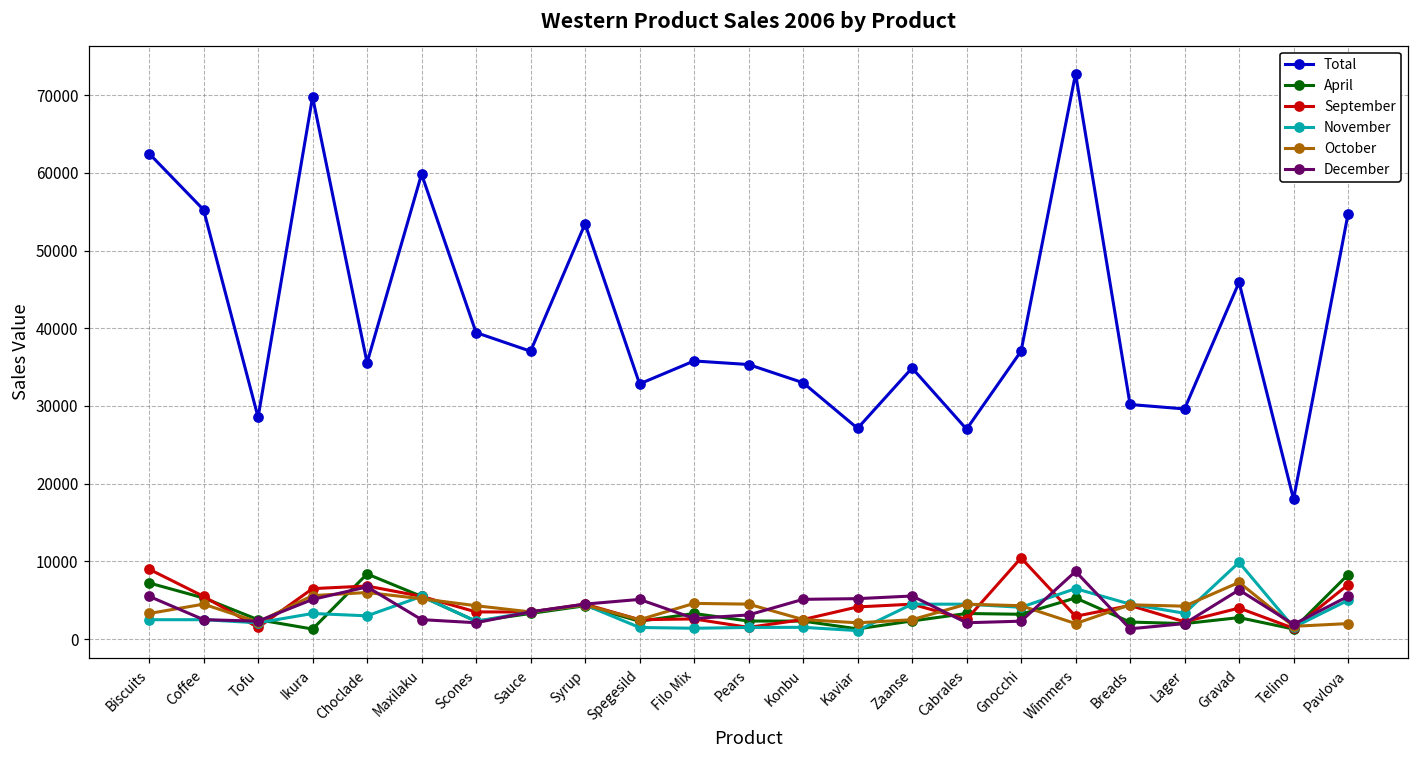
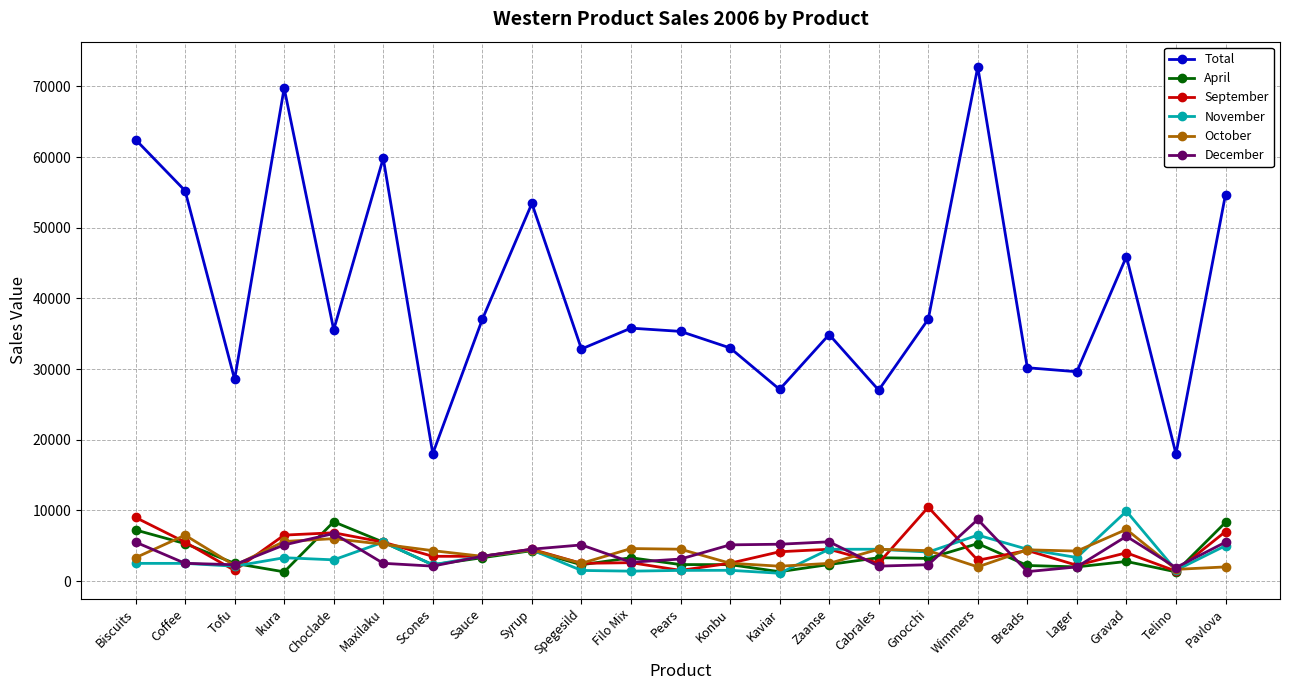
  {
    "Total": {
      "Biscuits": 62000,
      "Coffee": 55000,
      "Tofu": 29000,
      "Ikura": 70000,
      "Choclade": 36000,
      "Maxilaku": 60000,
-     "Scones": 39000,
+     "Scones": 18000,
      "Sauce": 37000,
      "Syrup": 53000,
      "Spegesild": 33000,
      "Filo Mix": 36000,
      "Pears": 35000,
      "Konbu": 33000,
      "Kaviar": 27000,
      "Zaanse": 35000,
      "Cabrales": 27000,
      "Gnocchi": 37000,
      "Wimmers": 73000,
      "Breads": 30000,
      "Lager": 30000,
      "Gravad": 46000,
      "Telino": 18000,
      "Pavlova": 55000
    },
    "April": {
      "Biscuits": 7000,
      "Ikura": 1000,
      "Choclade": 8000,
      "Filo Mix": 3000,
      "Pears": 2000,
      "Cabrales": 3000,
      "Gnocchi": 3000,
      "Wimmers": 5000,
      "Breads": 2000,
      "Gravad": 3000,
      "Pavlova": 8000
    },
    "September": {
      "Biscuits": 9000,
      "Tofu": 2000,
      "Ikura": 7000,
      "Scones": 4000,
      "Kaviar": 4000,
      "Cabrales": 3000,
      "Gnocchi": 10000,
      "Wimmers": 3000,
      "Gravad": 4000,
      "Pavlova": 7000
    },
    "November": {
      "Biscuits": 3000,
      "Ikura": 3000,
      "Choclade": 3000,
      "Spegesild": 2000,
      "Filo Mix": 1000,
      "Konbu": 2000,
      "Wimmers": 7000,
      "Lager": 3000,
      "Gravad": 10000,
      "Pavlova": 5000
    },
    "October": {
      "Biscuits": 3000,
-     "Coffee": 5000,
+     "Coffee": 6000,
      "Ikura": 6000,
      "Choclade": 6000,
      "Scones": 4000,
      "Filo Mix": 5000,
      "Pears": 5000,
      "Kaviar": 2000,
      "Wimmers": 2000,
      "Lager": 4000,
      "Gravad": 7000,
      "Pavlova": 2000
    },
    "December": {
      "Biscuits": 6000,
      "Ikura": 5000,
      "Maxilaku": 3000,
      "Spegesild": 5000,
      "Pears": 3000,
      "Konbu": 5000,
      "Kaviar": 5000,
      "Zaanse": 6000,
      "Cabrales": 2000,
      "Gnocchi": 2000,
      "Wimmers": 9000,
      "Breads": 1000,
      "Gravad": 6000,
      "Pavlova": 6000
    }
  }
